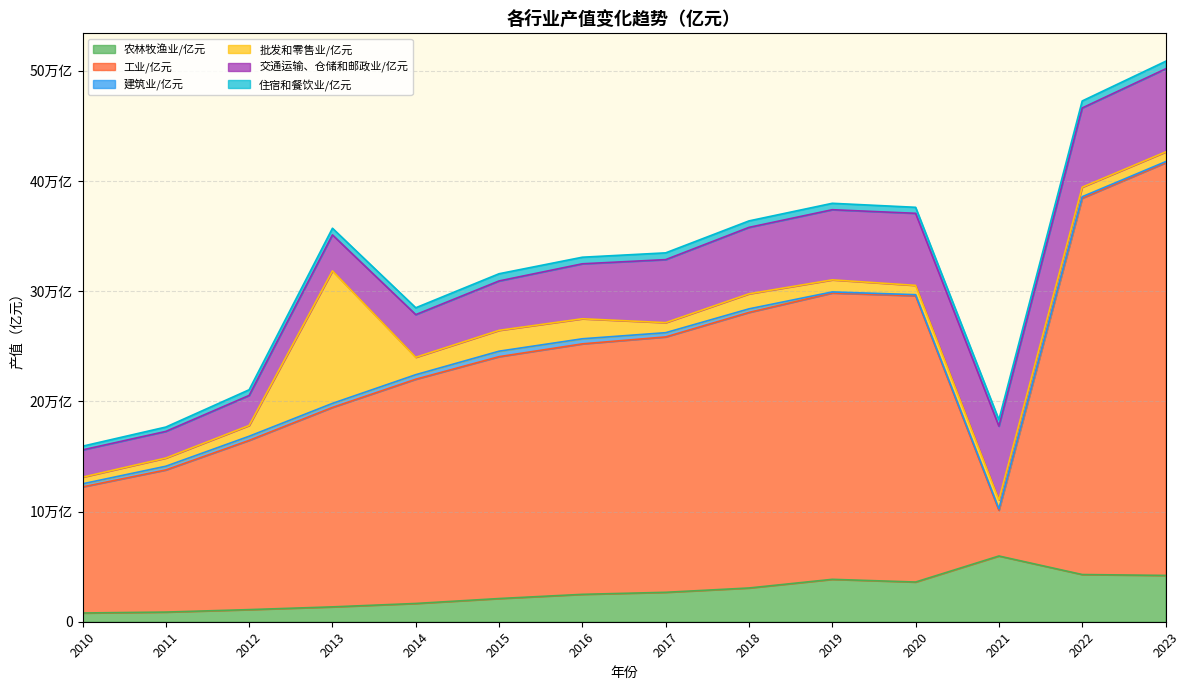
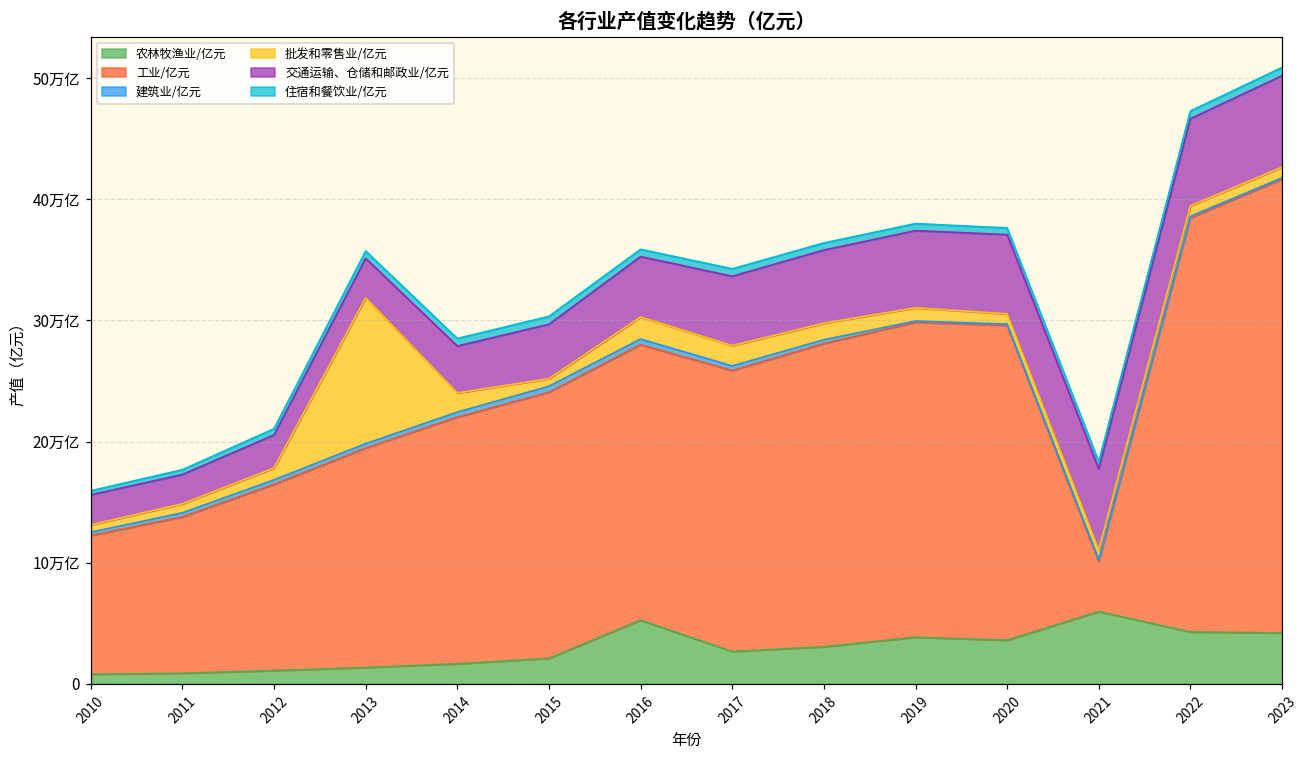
  {
    "农林牧渔业/亿元": {
      "2010": "0.8万亿",
      "2011": "0.9万亿",
      "2012": "1.1万亿",
      "2013": "1.3万亿",
      "2014": "1.7万亿",
      "2015": "2.1万亿",
-     "2016": "2.5万亿",
+     "2016": "5.3万亿",
      "2017": "2.7万亿",
      "2018": "3.1万亿",
      "2019": "3.8万亿",
      "2020": "3.6万亿",
      "2021": "6.0万亿",
      "2022": "4.3万亿",
      "2023": "4.2万亿"
    },
    "工业/亿元": {
      "2010": "11.4万亿",
      "2011": "12.9万亿",
      "2012": "15.4万亿",
      "2013": "18.1万亿",
      "2014": "20.4万亿",
      "2015": "22.0万亿",
      "2016": "22.7万亿",
      "2017": "23.2万亿",
      "2018": "25.0万亿"
    },
    "批发和零售业/亿元": {
      "2010": "0.6万亿",
      "2011": "0.7万亿",
      "2012": "1.0万亿",
      "2013": "12.0万亿",
      "2014": "1.6万亿",
-     "2015": "1.9万亿",
+     "2015": "0.6万亿",
      "2016": "1.8万亿",
-     "2017": "0.9万亿",
+     "2017": "1.7万亿",
      "2018": "1.4万亿",
      "2019": "1.1万亿",
      "2020": "0.8万亿",
      "2021": "0.8万亿",
      "2022": "0.9万亿",
      "2023": "0.9万亿"
    },
    "交通运输、仓储和邮政业/亿元": {
      "2010": "2.5万亿",
      "2011": "2.4万亿",
      "2012": "2.7万亿",
      "2013": "3.3万亿",
      "2014": "3.9万亿",
      "2015": "4.5万亿",
      "2016": "5.0万亿",
      "2017": "5.7万亿",
      "2018": "6.0万亿",
      "2019": "6.4万亿",
      "2020": "6.5万亿",
      "2021": "6.7万亿",
      "2022": "7.2万亿",
      "2023": "7.5万亿"
    }
  }
